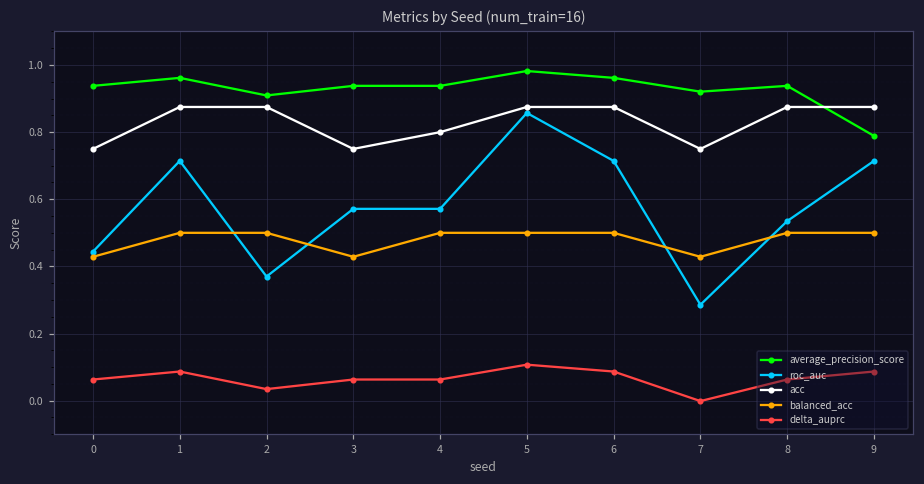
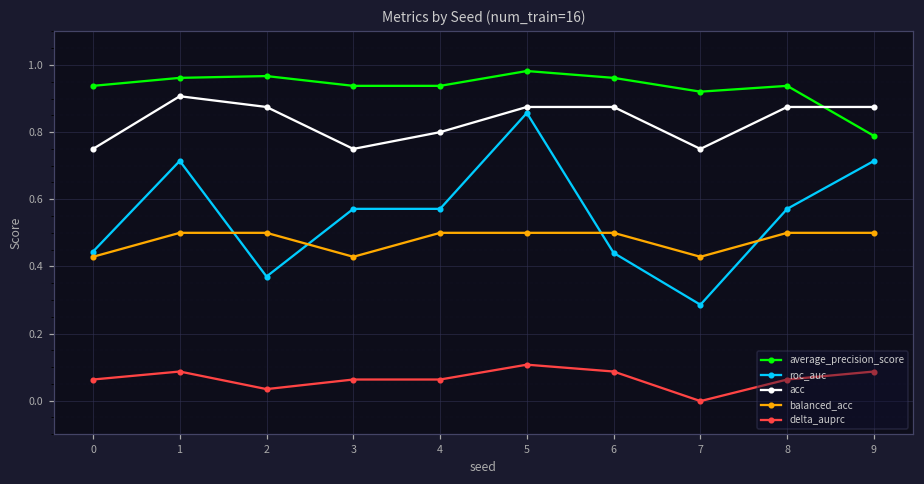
  {
    "average_precision_score": {
      "0": 0.94,
      "1": 0.96,
-     "2": 0.91,
+     "2": 0.97,
      "3": 0.94,
      "4": 0.94,
      "5": 0.98,
      "6": 0.96,
      "7": 0.92,
      "8": 0.94,
      "9": 0.79
    },
    "roc_auc": {
      "0": 0.44,
      "1": 0.71,
      "2": 0.37,
      "3": 0.57,
      "4": 0.57,
      "5": 0.86,
-     "6": 0.71,
+     "6": 0.44,
      "7": 0.29,
-     "8": 0.53,
+     "8": 0.57,
      "9": 0.71
    },
    "acc": {
      "0": 0.75,
-     "1": 0.88,
+     "1": 0.91,
      "2": 0.88,
      "3": 0.75,
      "4": 0.80,
      "5": 0.88,
      "6": 0.88,
      "7": 0.75,
      "8": 0.88,
      "9": 0.88
    },
    "balanced_acc": {
      "0": 0.43,
      "1": 0.50,
      "2": 0.50,
      "3": 0.43,
      "4": 0.50,
      "5": 0.50,
      "6": 0.50,
      "7": 0.43,
      "8": 0.50,
      "9": 0.50
    },
    "delta_auprc": {
      "0": 0.06,
      "1": 0.09,
      "2": 0.03,
      "3": 0.06,
      "4": 0.06,
      "5": 0.11,
      "6": 0.09,
      "7": 0.00
    }
  }
